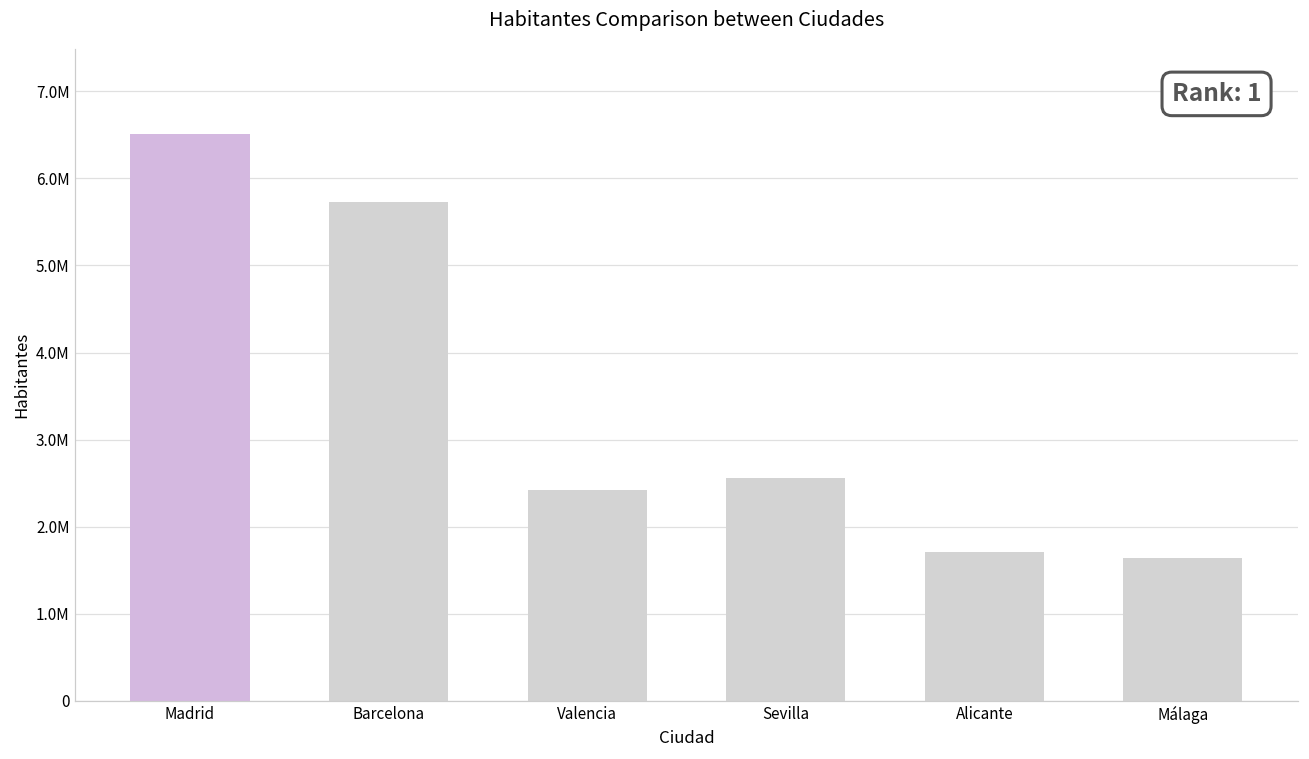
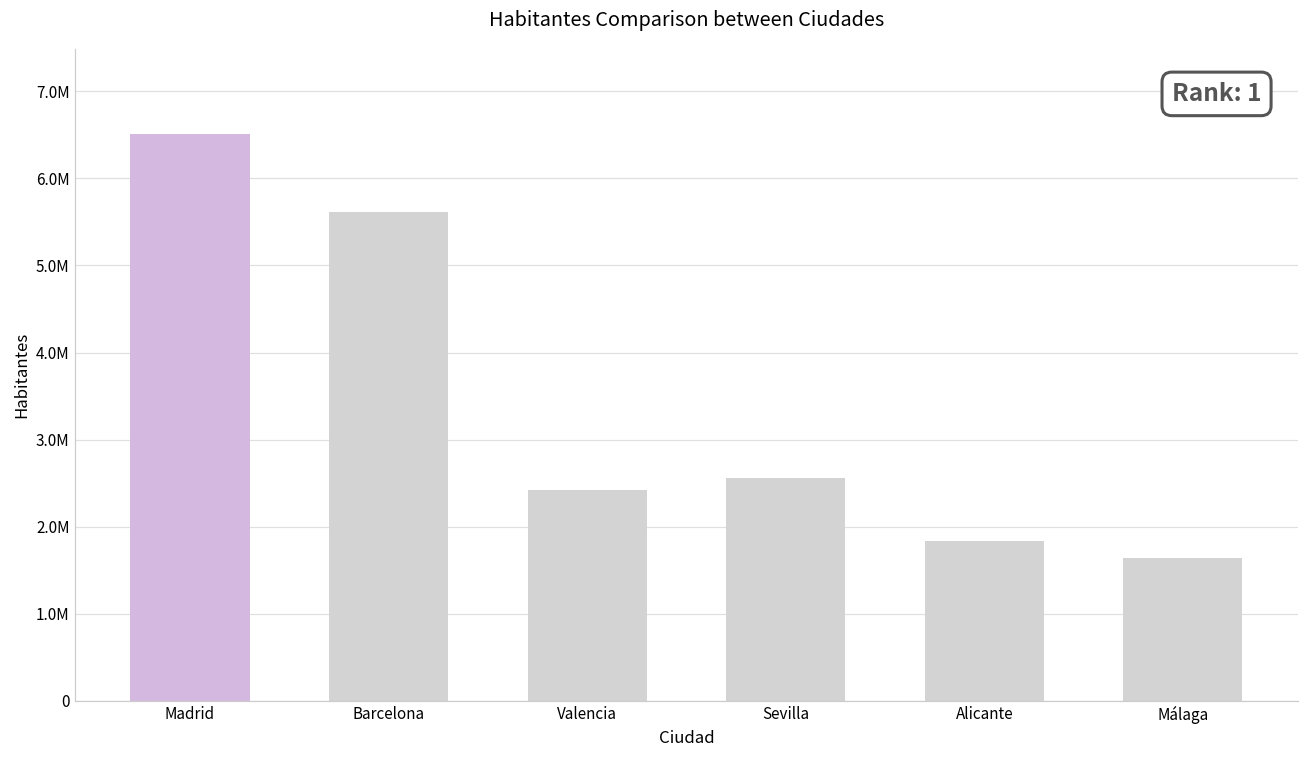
  {
    "Madrid": 6500000,
-   "Barcelona": 5700000,
+   "Barcelona": 5600000,
    "Valencia": 2400000,
    "Sevilla": 2600000,
-   "Alicante": 1700000,
+   "Alicante": 1800000,
    "Málaga": 1600000
  }
